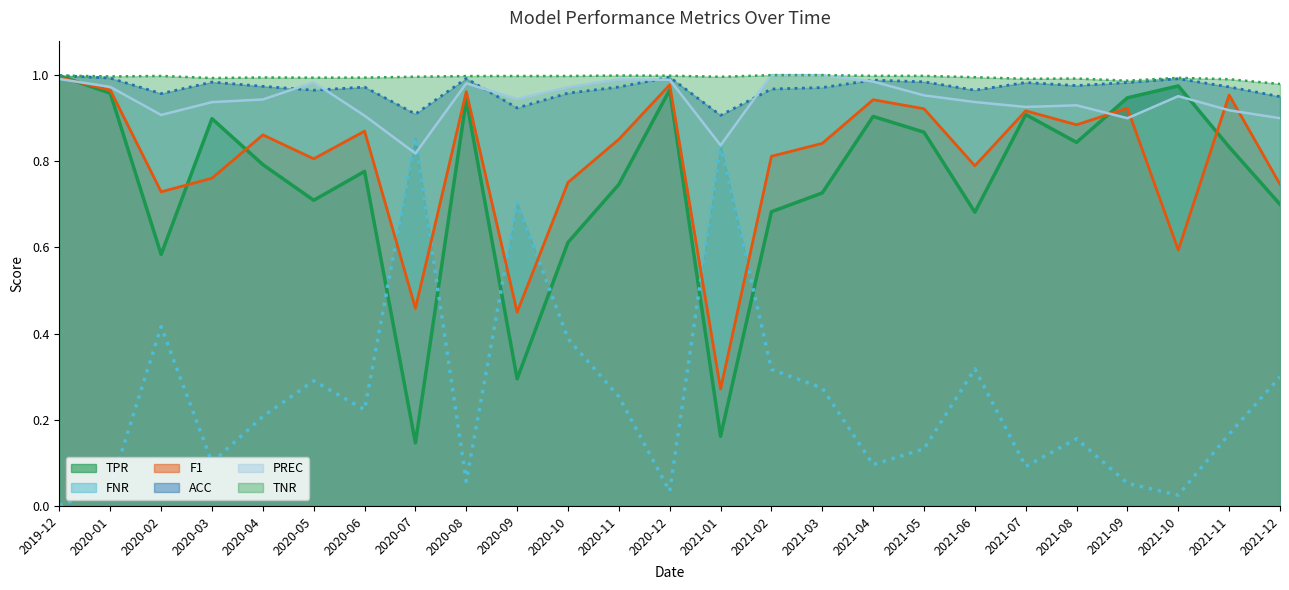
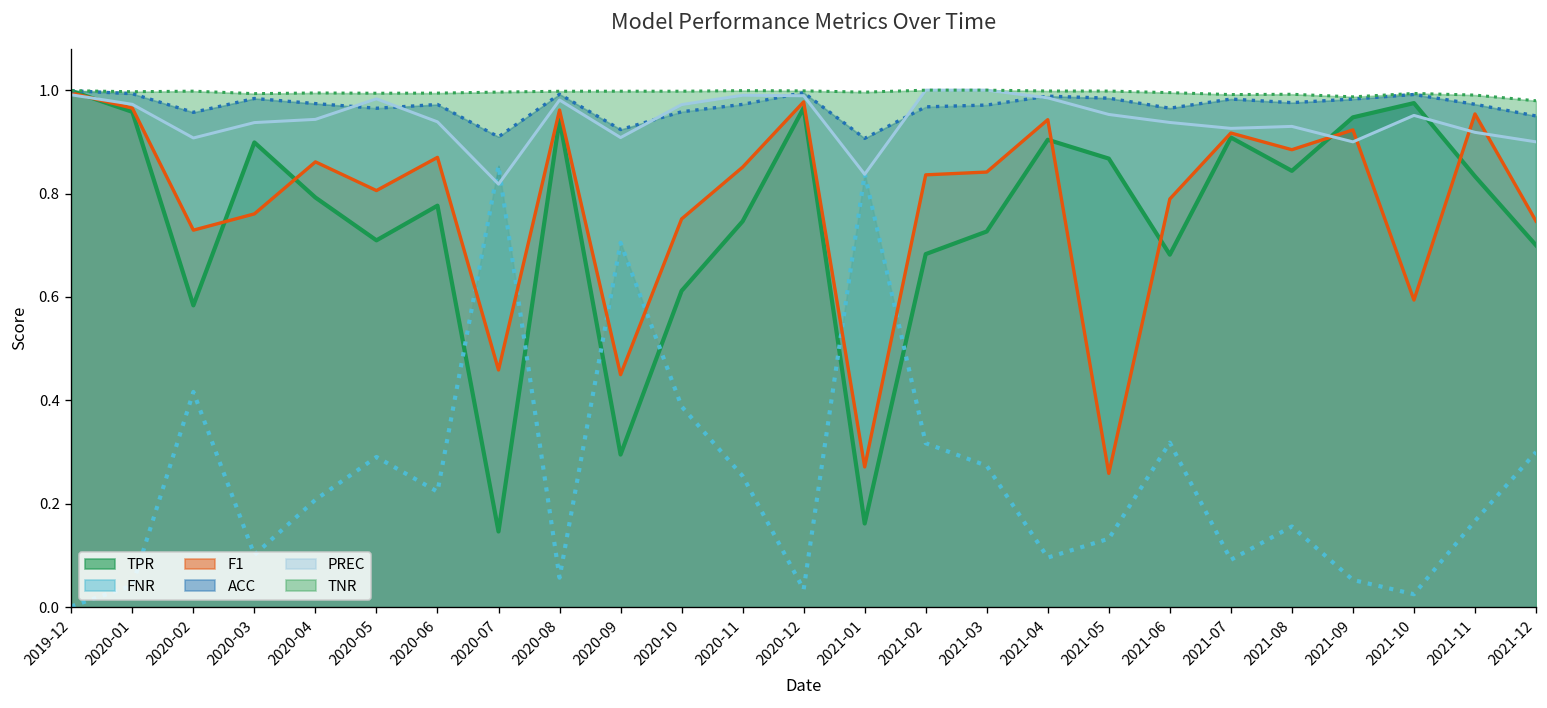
  {
    "F1": {
      "2020-01": 0.97,
      "2020-02": 0.73,
      "2020-03": 0.76,
      "2020-04": 0.86,
      "2020-05": 0.81,
      "2020-06": 0.87,
      "2020-07": 0.46,
      "2020-08": 0.96,
      "2020-09": 0.45,
      "2020-10": 0.75,
      "2020-11": 0.85,
      "2020-12": 0.98,
      "2021-01": 0.27,
-     "2021-02": 0.81,
+     "2021-02": 0.84,
      "2021-03": 0.84,
      "2021-04": 0.94,
-     "2021-05": 0.92,
+     "2021-05": 0.26,
      "2021-06": 0.79,
      "2021-07": 0.92,
      "2021-08": 0.88,
      "2021-09": 0.92,
      "2021-10": 0.59,
      "2021-11": 0.95,
      "2021-12": 0.75
    },
    "PREC": {
      "2020-01": 0.97,
      "2020-02": 0.91,
      "2020-03": 0.94,
      "2020-04": 0.94,
      "2020-05": 0.98,
-     "2020-06": 0.91,
+     "2020-06": 0.94,
      "2020-07": 0.82,
      "2020-08": 0.98,
-     "2020-09": 0.94,
+     "2020-09": 0.91,
      "2020-10": 0.97,
      "2020-11": 0.99,
      "2020-12": 0.99,
      "2021-05": 0.95,
      "2021-06": 0.94,
      "2021-07": 0.93,
      "2021-08": 0.93,
      "2021-09": 0.90,
      "2021-10": 0.95,
      "2021-11": 0.92,
      "2021-12": 0.90
    }
  }
